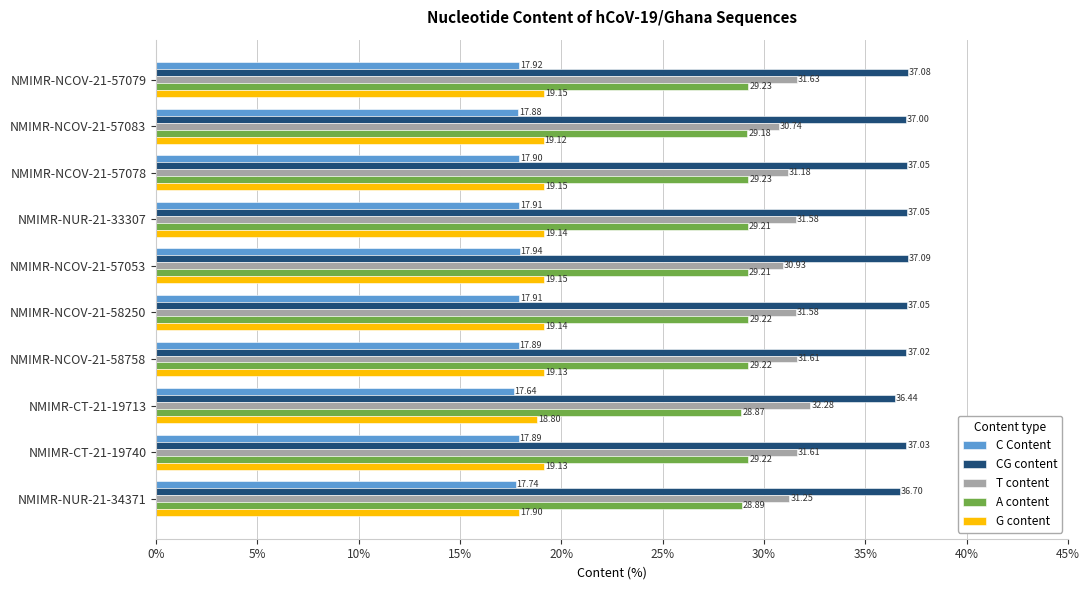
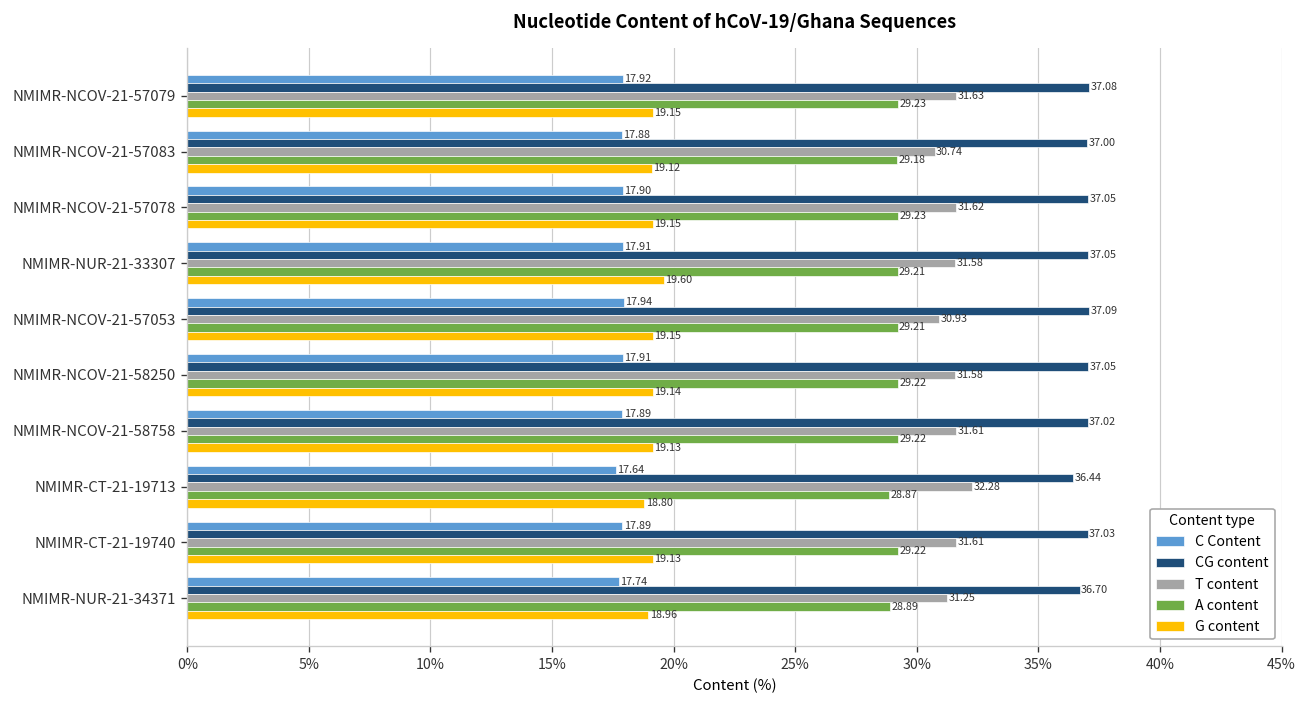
  {
    "C Content": {
      "NMIMR-NCOV-21-57079": 17.92,
      "NMIMR-NCOV-21-57083": 17.88,
      "NMIMR-NCOV-21-57078": 17.90,
      "NMIMR-NUR-21-33307": 17.91,
      "NMIMR-NCOV-21-57053": 17.94,
      "NMIMR-NCOV-21-58250": 17.91,
      "NMIMR-NCOV-21-58758": 17.89,
      "NMIMR-CT-21-19713": 17.64,
      "NMIMR-CT-21-19740": 17.89,
      "NMIMR-NUR-21-34371": 17.74
    },
    "CG content": {
      "NMIMR-NCOV-21-57079": 37.08,
      "NMIMR-NCOV-21-57083": 37.00,
      "NMIMR-NCOV-21-57078": 37.05,
      "NMIMR-NUR-21-33307": 37.05,
      "NMIMR-NCOV-21-57053": 37.09,
      "NMIMR-NCOV-21-58250": 37.05,
      "NMIMR-NCOV-21-58758": 37.02,
      "NMIMR-CT-21-19713": 36.44,
      "NMIMR-CT-21-19740": 37.03,
      "NMIMR-NUR-21-34371": 36.70
    },
    "T content": {
      "NMIMR-NCOV-21-57079": 31.63,
      "NMIMR-NCOV-21-57083": 30.74,
-     "NMIMR-NCOV-21-57078": 31.18,
+     "NMIMR-NCOV-21-57078": 31.62,
      "NMIMR-NUR-21-33307": 31.58,
      "NMIMR-NCOV-21-57053": 30.93,
      "NMIMR-NCOV-21-58250": 31.58,
      "NMIMR-NCOV-21-58758": 31.61,
      "NMIMR-CT-21-19713": 32.28,
      "NMIMR-CT-21-19740": 31.61,
      "NMIMR-NUR-21-34371": 31.25
    },
    "A content": {
      "NMIMR-NCOV-21-57079": 29.23,
      "NMIMR-NCOV-21-57083": 29.18,
      "NMIMR-NCOV-21-57078": 29.23,
      "NMIMR-NUR-21-33307": 29.21,
      "NMIMR-NCOV-21-57053": 29.21,
      "NMIMR-NCOV-21-58250": 29.22,
      "NMIMR-NCOV-21-58758": 29.22,
      "NMIMR-CT-21-19713": 28.87,
      "NMIMR-CT-21-19740": 29.22,
      "NMIMR-NUR-21-34371": 28.89
    },
    "G content": {
      "NMIMR-NCOV-21-57079": 19.15,
      "NMIMR-NCOV-21-57083": 19.12,
      "NMIMR-NCOV-21-57078": 19.15,
-     "NMIMR-NUR-21-33307": 19.14,
+     "NMIMR-NUR-21-33307": 19.60,
      "NMIMR-NCOV-21-57053": 19.15,
      "NMIMR-NCOV-21-58250": 19.14,
      "NMIMR-NCOV-21-58758": 19.13,
      "NMIMR-CT-21-19713": 18.80,
      "NMIMR-CT-21-19740": 19.13,
-     "NMIMR-NUR-21-34371": 17.90
+     "NMIMR-NUR-21-34371": 18.96
    }
  }
